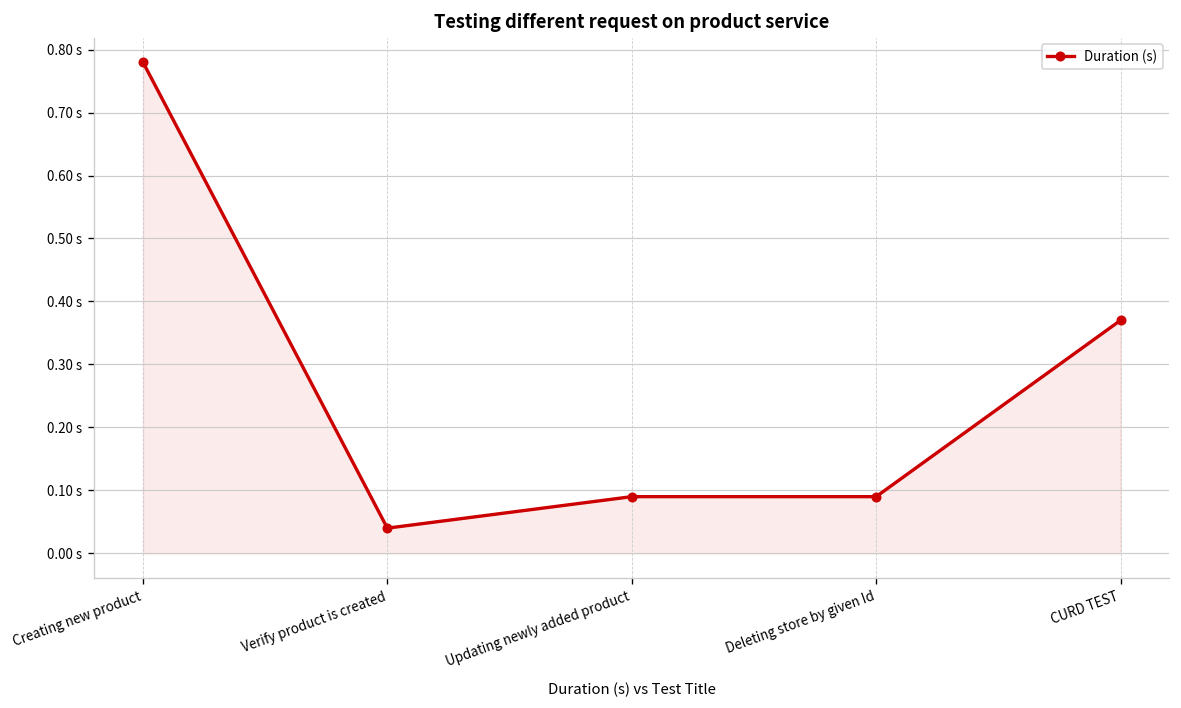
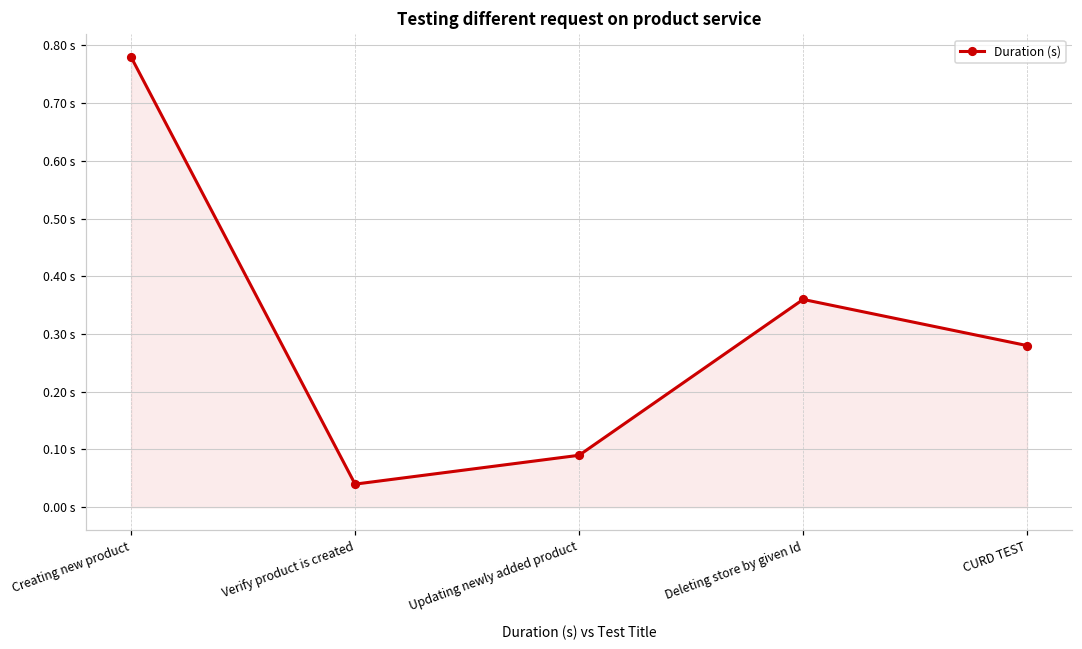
  {
    "Creating new product": "0.78 s",
    "Verify product is created": "0.04 s",
    "Updating newly added product": "0.09 s",
-   "Deleting store by given Id": "0.09 s",
-   "CURD TEST": "0.37 s"
+   "Deleting store by given Id": "0.36 s",
+   "CURD TEST": "0.28 s"
  }
